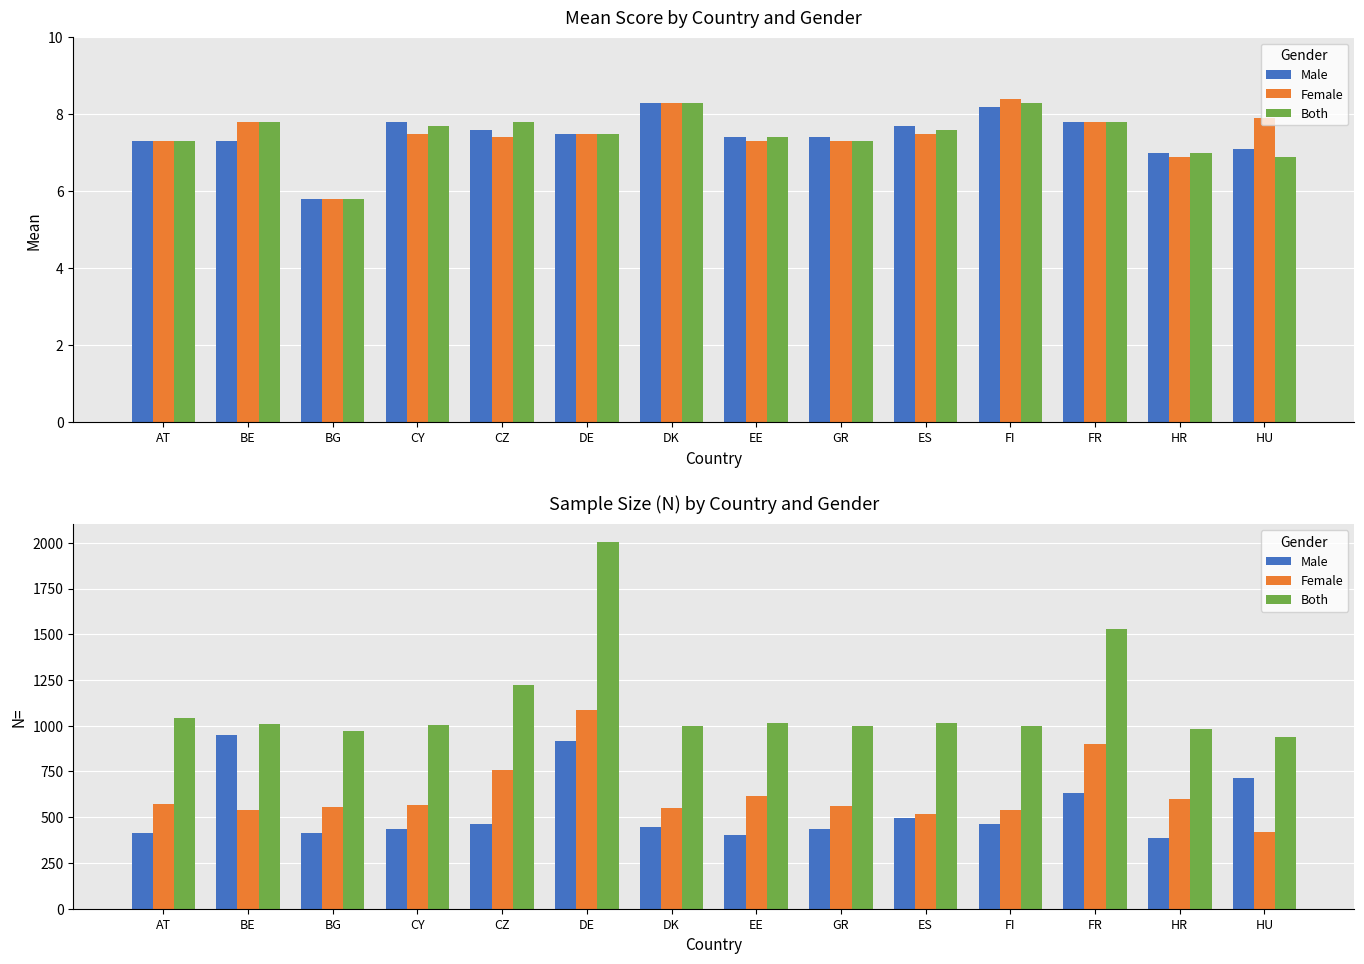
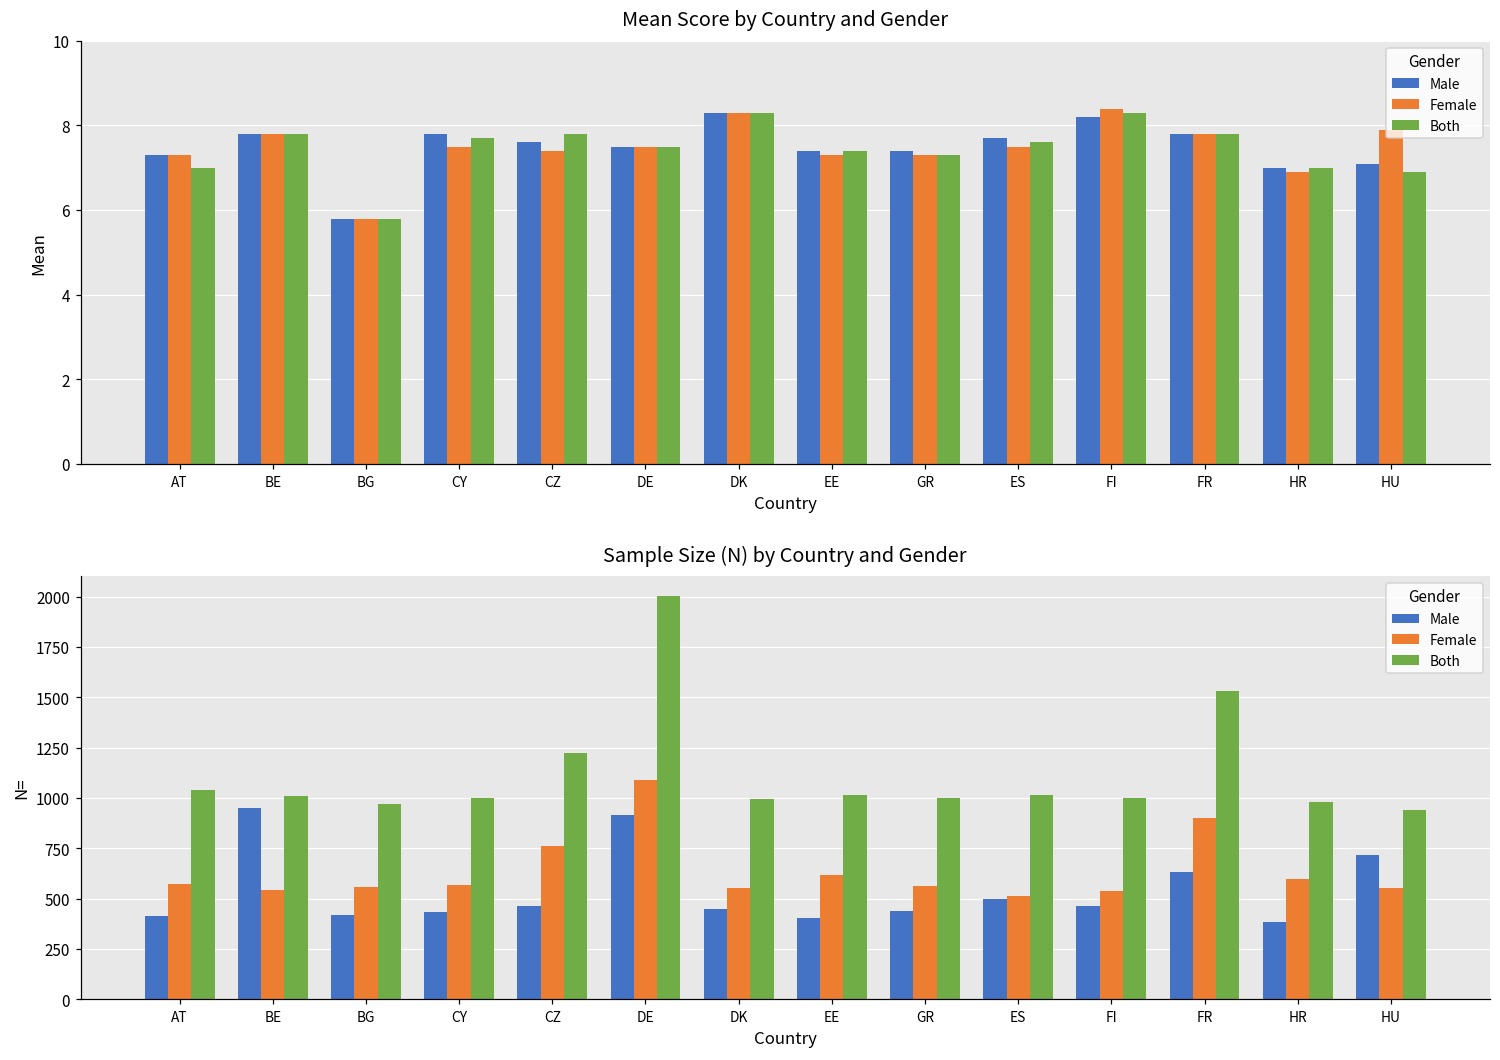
  {
    "Mean Score by Country and Gender": {
      "Male": {
        "AT": 7.3,
-       "BE": 7.3,
+       "BE": 7.8,
        "BG": 5.8,
        "CY": 7.8,
        "CZ": 7.6,
        "DE": 7.5,
        "DK": 8.3,
        "EE": 7.4,
        "GR": 7.4,
        "ES": 7.7,
        "FI": 8.2,
        "FR": 7.8,
        "HR": 7.0,
        "HU": 7.1
      },
      "Female": {
        "AT": 7.3,
        "BE": 7.8,
        "BG": 5.8,
        "CY": 7.5,
        "CZ": 7.4,
        "DE": 7.5,
        "DK": 8.3,
        "EE": 7.3,
        "GR": 7.3,
        "ES": 7.5,
        "FI": 8.4,
        "FR": 7.8,
        "HR": 6.9
      },
      "Both": {
-       "AT": 7.3,
+       "AT": 7.0,
        "BE": 7.8,
        "BG": 5.8,
        "CY": 7.7,
        "CZ": 7.8,
        "DE": 7.5,
        "DK": 8.3,
        "EE": 7.4,
        "GR": 7.3,
        "ES": 7.6,
        "FI": 8.3,
        "FR": 7.8,
        "HR": 7.0,
        "HU": 6.9
      }
    },
    "Sample Size (N) by Country and Gender": {
      "Male": {
        "AT": 420,
        "BE": 950,
        "BG": 420,
        "CY": 430,
        "CZ": 460,
        "DE": 920,
        "DK": 450,
        "EE": 400,
        "GR": 440,
        "ES": 500,
        "FI": 460,
        "FR": 630,
        "HR": 380,
        "HU": 720
      },
      "Female": {
        "AT": 570,
        "BE": 540,
        "BG": 560,
        "CY": 570,
        "CZ": 760,
        "DE": 1090,
        "DK": 550,
        "EE": 620,
        "GR": 560,
        "ES": 520,
        "FI": 540,
        "FR": 900,
        "HR": 600,
-       "HU": 420
+       "HU": 550
      },
      "Both": {
        "AT": 1040,
        "BE": 1010,
        "BG": 970,
        "CY": 1000,
        "CZ": 1220,
        "DE": 2000,
        "DK": 1000,
        "EE": 1020,
        "GR": 1000,
        "ES": 1010,
        "FI": 1000,
        "FR": 1530,
        "HR": 980,
        "HU": 940
      }
    }
  }
